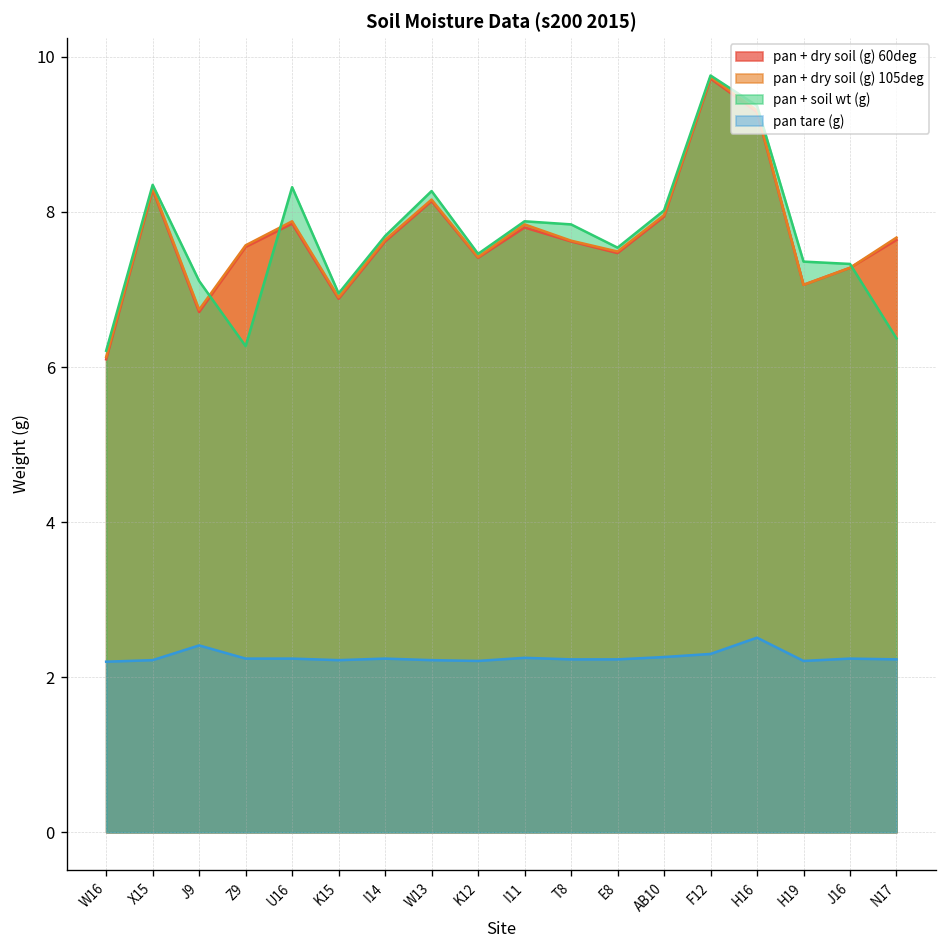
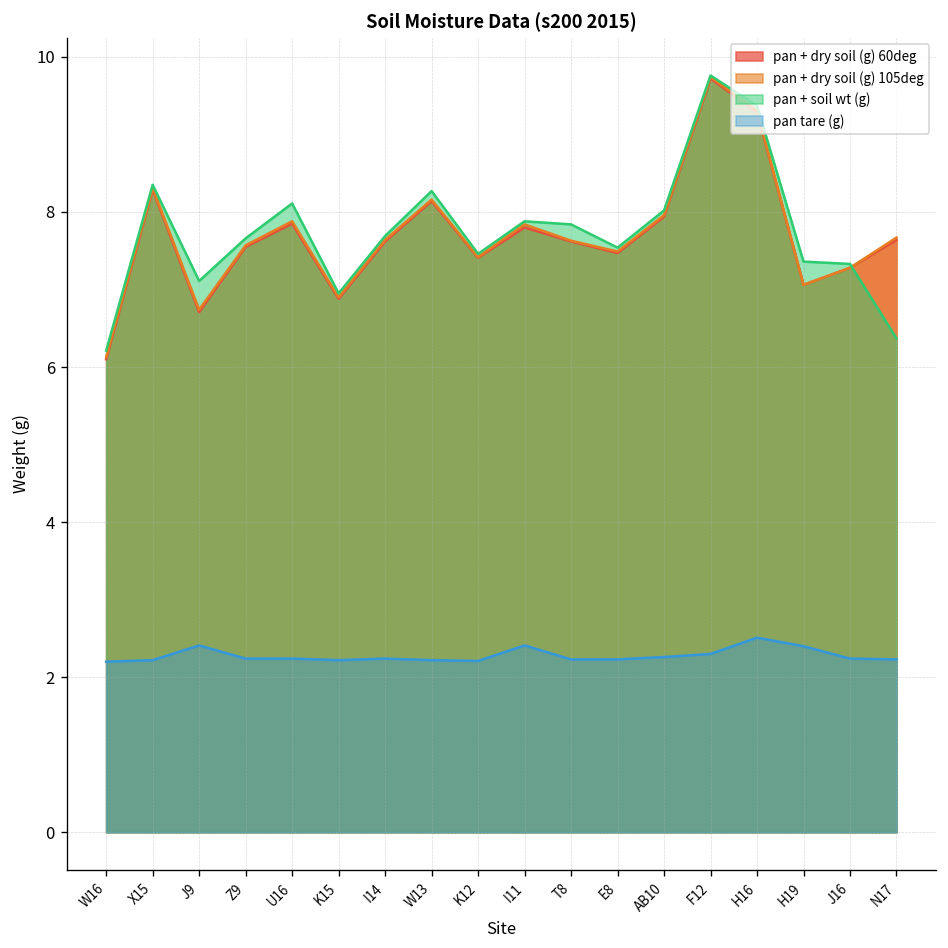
  {
    "pan + soil wt (g)": {
      "W16": 6.2,
      "X15": 8.4,
      "J9": 7.1,
-     "Z9": 6.3,
-     "U16": 8.3,
+     "Z9": 7.7,
+     "U16": 8.1,
      "K15": 7.0,
      "I14": 7.7,
      "W13": 8.3,
      "K12": 7.5,
      "I11": 7.9,
      "T8": 7.8,
      "E8": 7.5,
      "AB10": 8.0,
      "H19": 7.4,
      "J16": 7.3,
      "N17": 6.4
    },
    "pan tare (g)": {
      "W16": 2.2,
      "X15": 2.2,
      "J9": 2.4,
      "Z9": 2.2,
      "U16": 2.2,
      "K15": 2.2,
      "I14": 2.2,
      "W13": 2.2,
      "K12": 2.2,
-     "I11": 2.3,
+     "I11": 2.4,
      "T8": 2.2,
      "E8": 2.2,
      "AB10": 2.3,
      "F12": 2.3,
      "H16": 2.5,
-     "H19": 2.2,
+     "H19": 2.4,
      "J16": 2.2,
      "N17": 2.2
    }
  }
